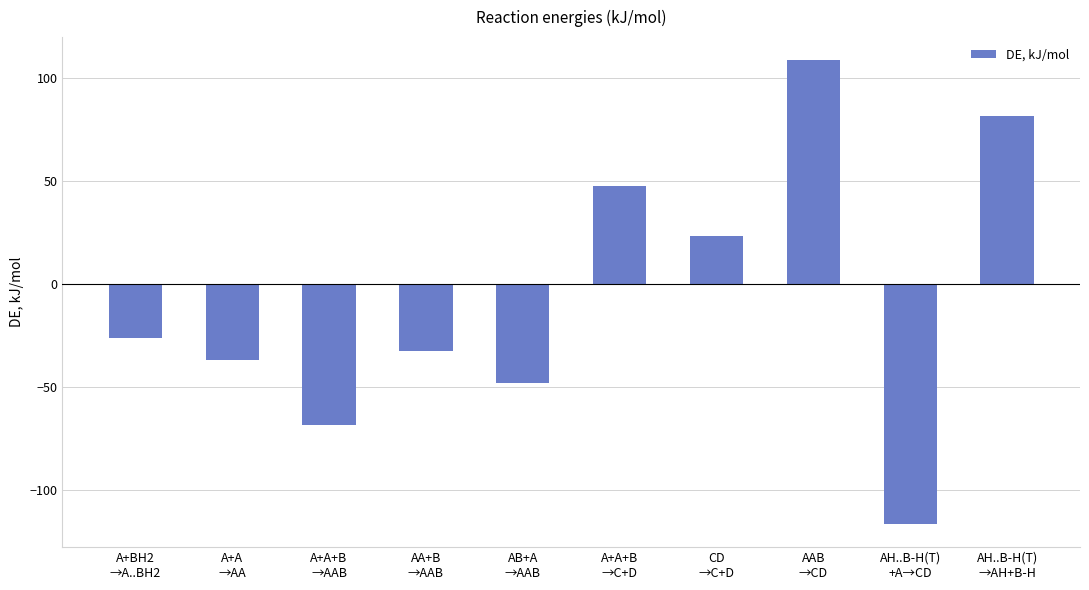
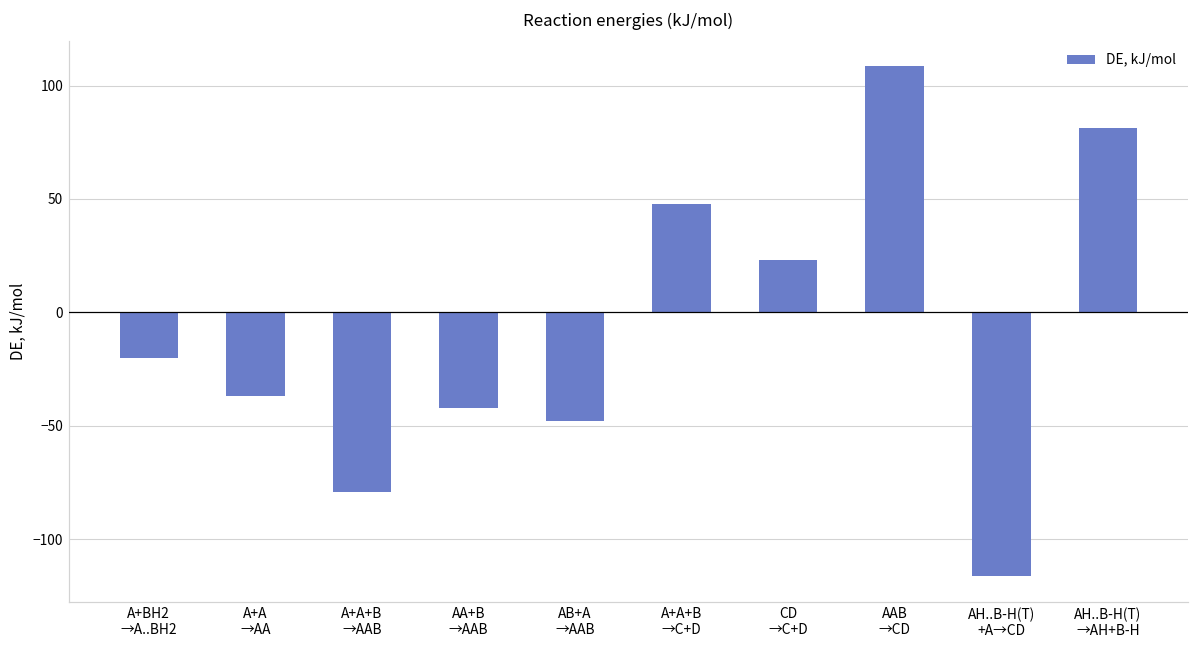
  {
-   "A+BH2 →A..BH2": -26,
+   "A+BH2 →A..BH2": -20,
    "A+A →AA": -37,
-   "A+A+B →AAB": -68,
-   "AA+B →AAB": -33,
+   "A+A+B →AAB": -79,
+   "AA+B →AAB": -42,
    "AB+A →AAB": -48,
    "A+A+B →C+D": 48,
    "CD →C+D": 23,
    "AAB →CD": 109,
    "AH..B-H(T) +A→CD": -116,
    "AH..B-H(T) →AH+B-H": 82
  }
